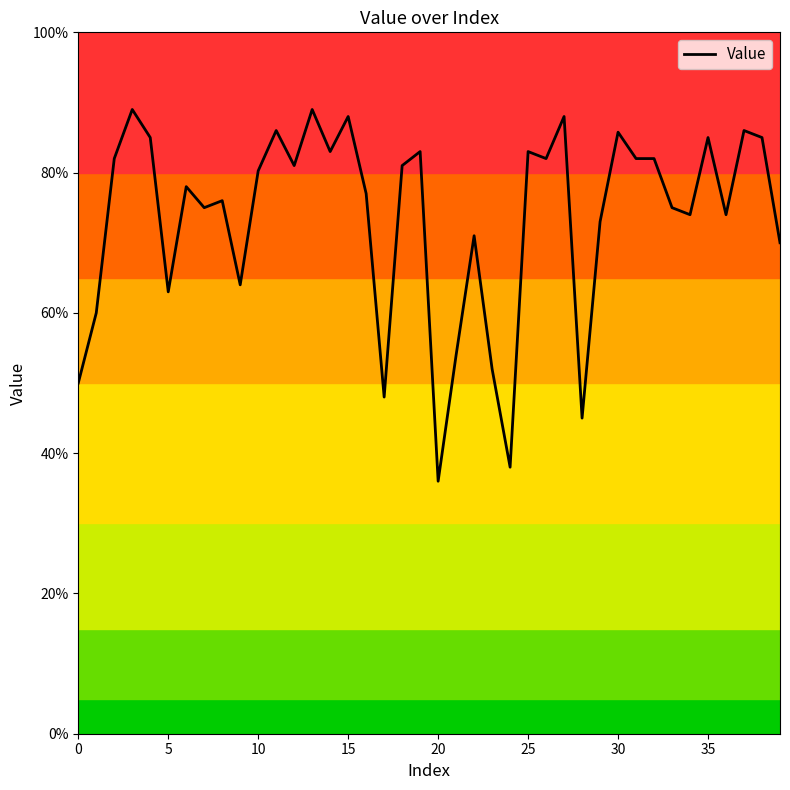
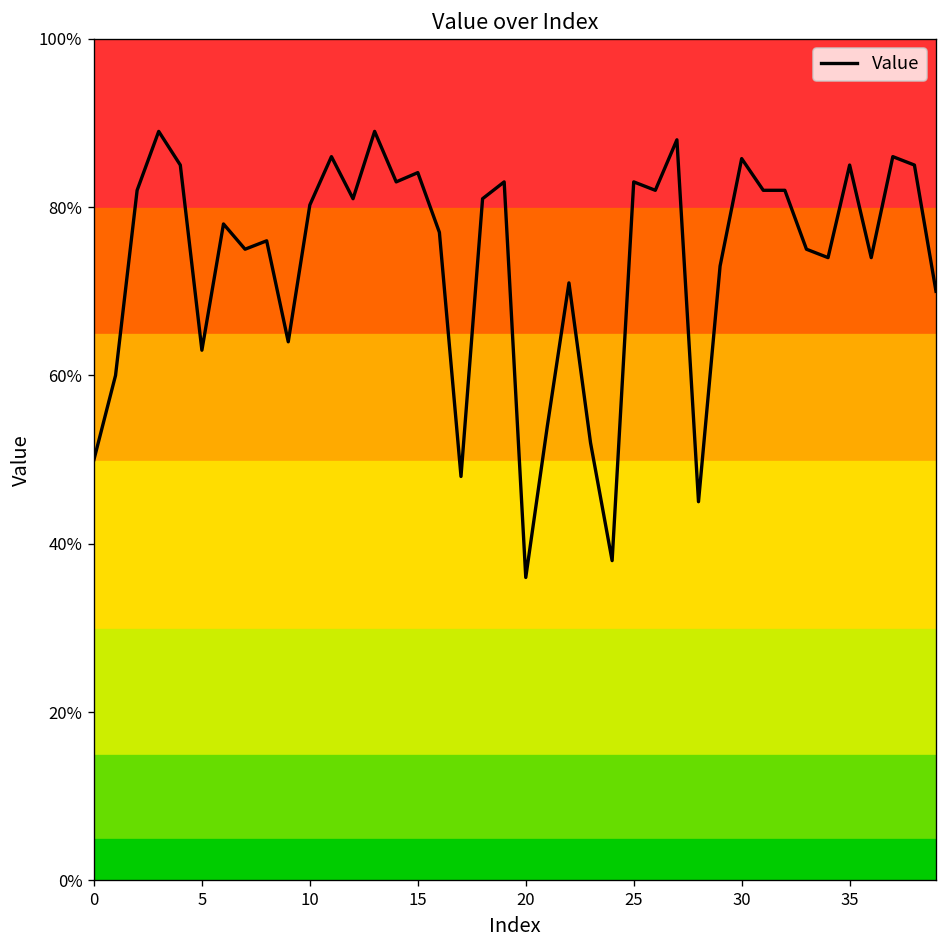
  {
    "0": "50%",
    "5": "63%",
    "10": "80%",
-   "15": "88%",
+   "15": "84%",
    "20": "36%",
    "25": "83%",
    "30": "86%",
    "35": "85%"
  }
